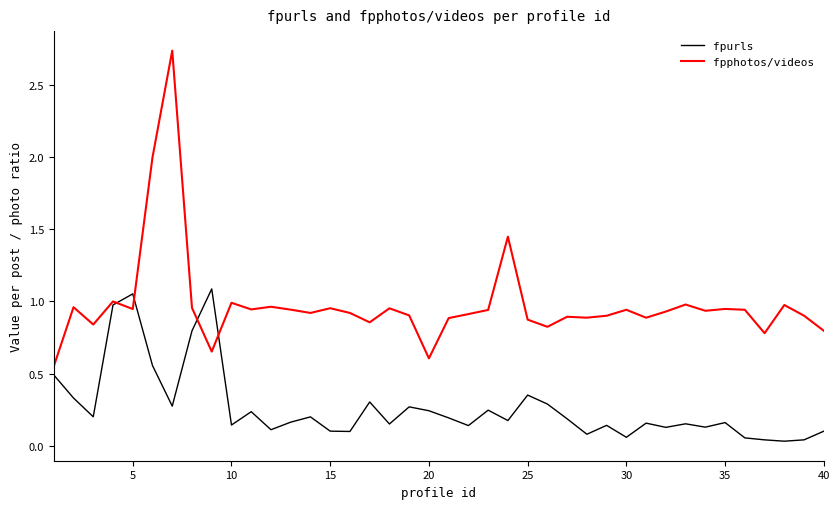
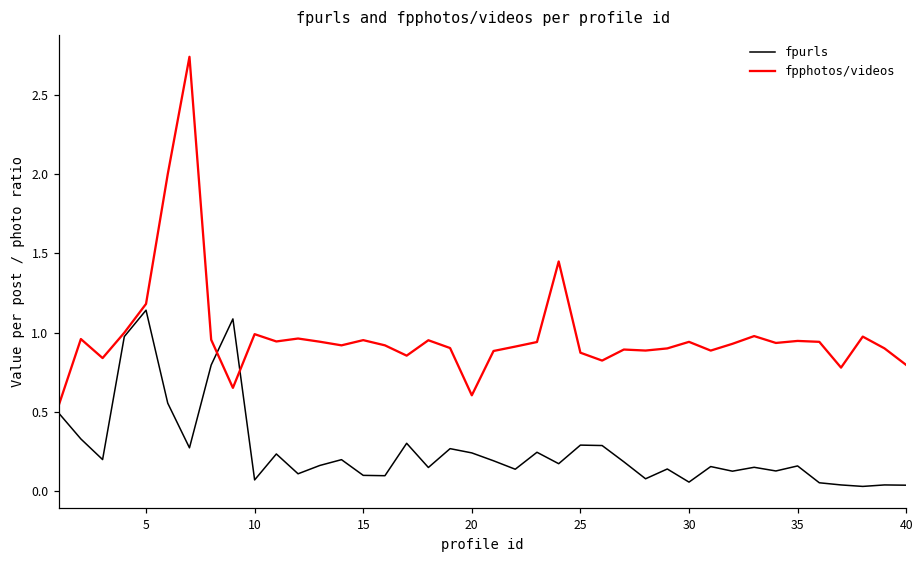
  {
    "fpurls": {
-     "5": 1.05,
-     "10": 0.14,
+     "5": 1.14,
+     "10": 0.07,
      "15": 0.10,
      "20": 0.24,
-     "25": 0.35,
+     "25": 0.29,
      "30": 0.06,
      "35": 0.16,
-     "40": 0.10
+     "40": 0.04
    },
    "fpphotos/videos": {
-     "5": 0.95,
+     "5": 1.18,
      "10": 0.99,
      "15": 0.95,
      "20": 0.61,
      "25": 0.87,
      "30": 0.94,
      "35": 0.95,
      "40": 0.80
    }
  }
